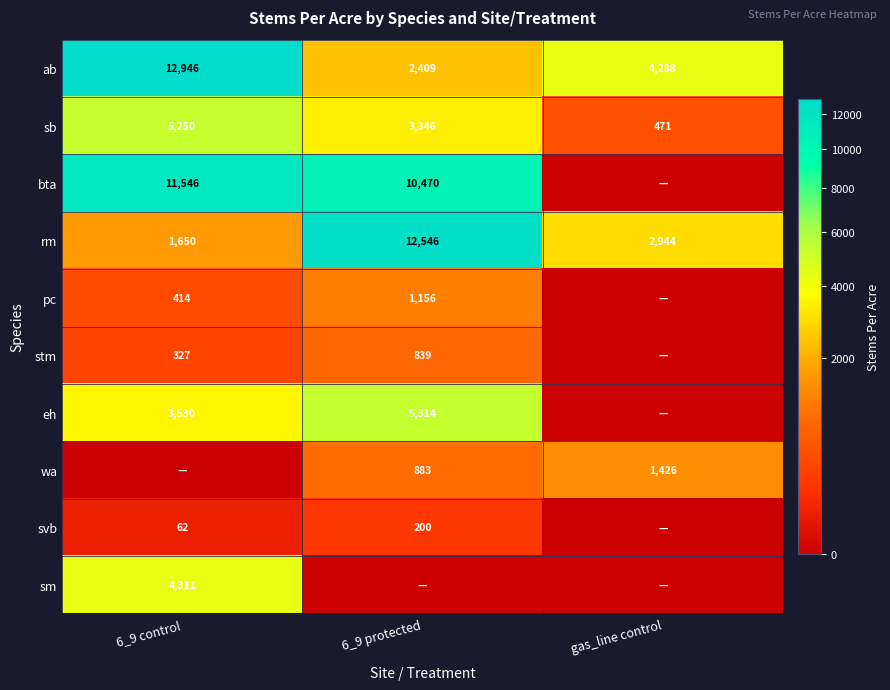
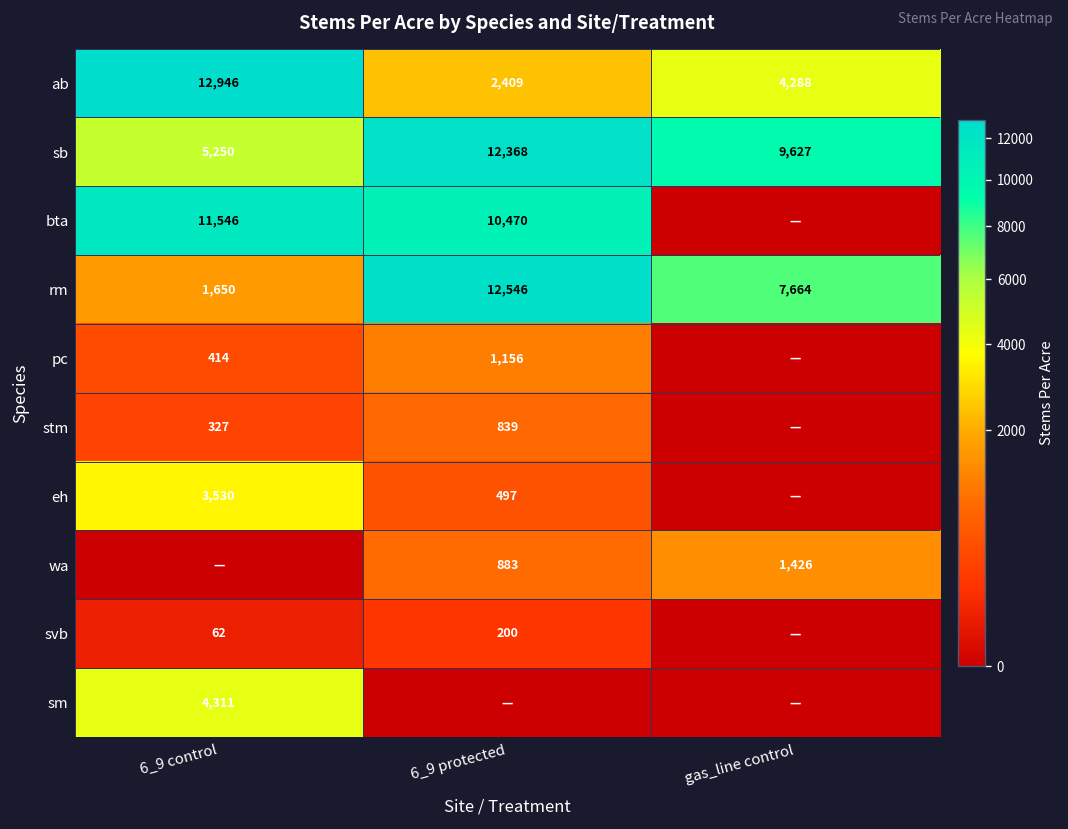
  {
    "ab": {
      "6_9 control": "12,946",
      "6_9 protected": "2,409",
      "gas_line control": "4,288"
    },
    "sb": {
      "6_9 control": "5,250",
-     "6_9 protected": "3,346",
-     "gas_line control": "471"
+     "6_9 protected": "12,368",
+     "gas_line control": "9,627"
    },
    "bta": {
      "6_9 control": "11,546",
      "6_9 protected": "10,470"
    },
    "rm": {
      "6_9 control": "1,650",
      "6_9 protected": "12,546",
-     "gas_line control": "2,944"
+     "gas_line control": "7,664"
    },
    "pc": {
      "6_9 control": "414",
      "6_9 protected": "1,156"
    },
    "stm": {
      "6_9 control": "327",
      "6_9 protected": "839"
    },
    "eh": {
      "6_9 control": "3,530",
-     "6_9 protected": "5,314"
+     "6_9 protected": "497"
    },
    "wa": {
      "6_9 protected": "883",
      "gas_line control": "1,426"
    },
    "svb": {
      "6_9 control": "62",
      "6_9 protected": "200"
    },
    "sm": {
      "6_9 control": "4,311"
    }
  }
